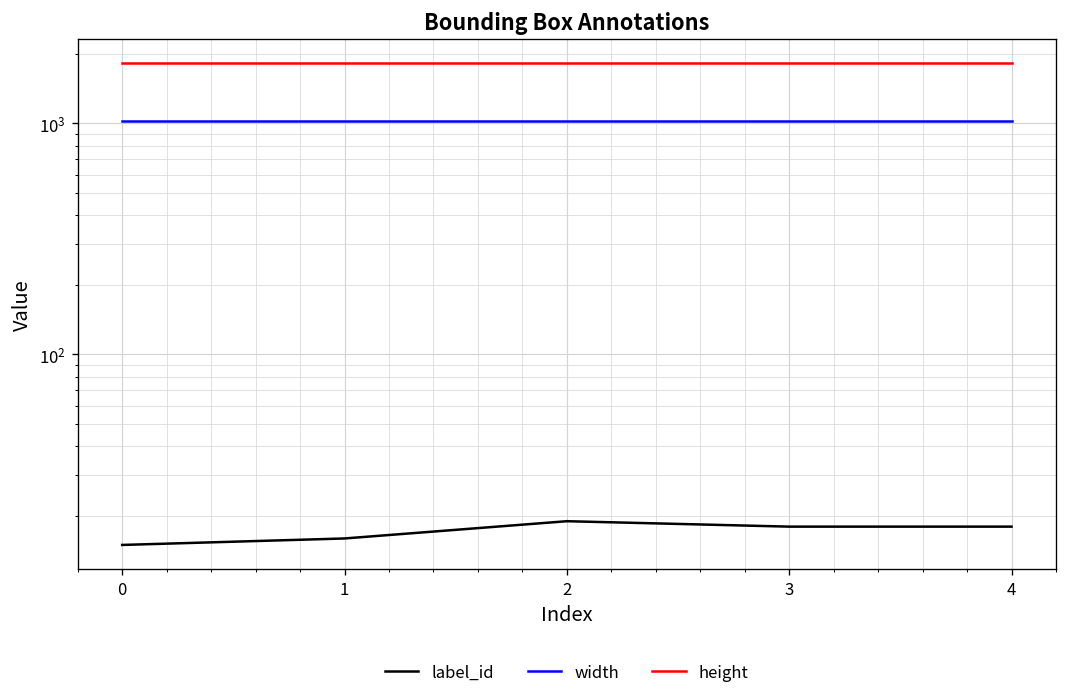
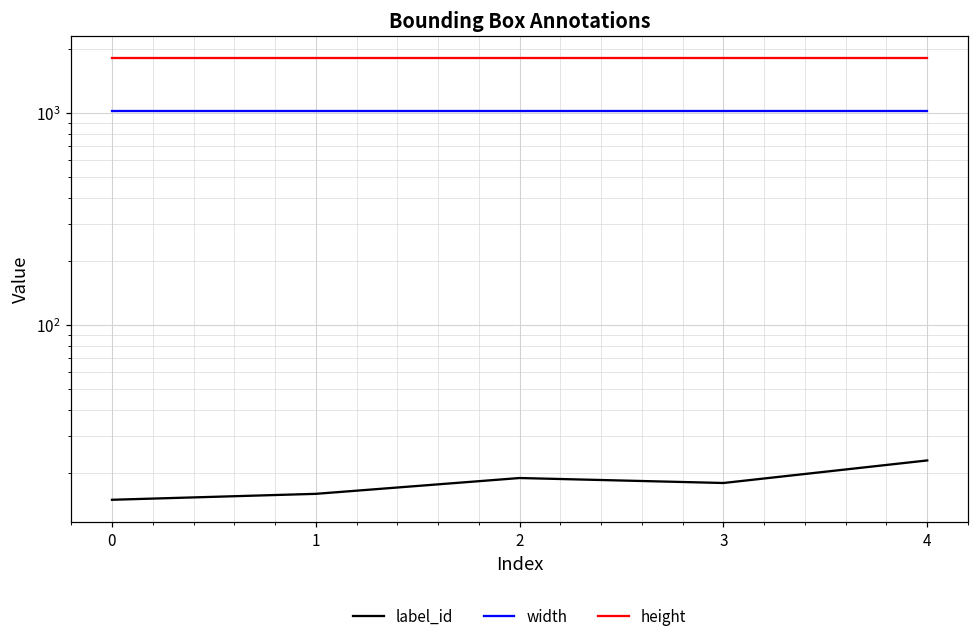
  {
    "label_id": {
      "0": 15,
      "1": 16,
      "2": 19,
      "3": 18,
-     "4": 18
+     "4": 23
    },
    "width": {
      "0": 1000,
      "1": 1000,
      "2": 1000,
      "3": 1000,
      "4": 1000
    },
    "height": {
      "0": 1800,
      "1": 1800,
      "2": 1800,
      "3": 1800,
      "4": 1800
    }
  }
